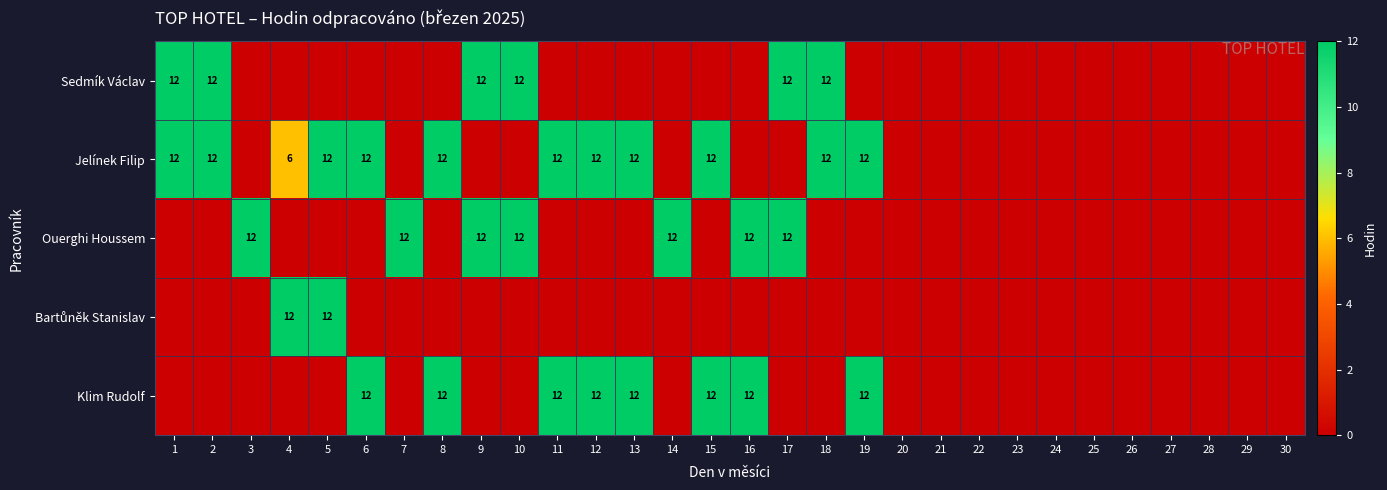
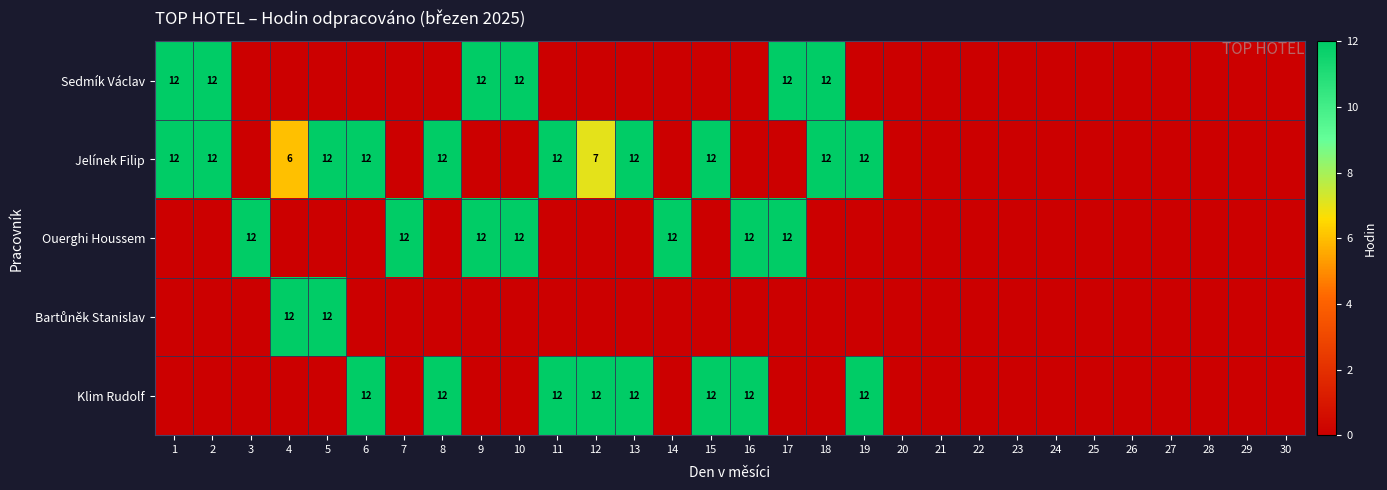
  {
    "Sedmík Václav": {
      "1": 12,
      "2": 12,
      "9": 12,
      "10": 12,
      "17": 12,
      "18": 12
    },
    "Jelínek Filip": {
      "1": 12,
      "2": 12,
      "4": 6,
      "5": 12,
      "6": 12,
      "8": 12,
      "11": 12,
-     "12": 12,
+     "12": 7,
      "13": 12,
      "15": 12,
      "18": 12,
      "19": 12
    },
    "Ouerghi Houssem": {
      "3": 12,
      "7": 12,
      "9": 12,
      "10": 12,
      "14": 12,
      "16": 12,
      "17": 12
    },
    "Bartůněk Stanislav": {
      "4": 12,
      "5": 12
    },
    "Klim Rudolf": {
      "6": 12,
      "8": 12,
      "11": 12,
      "12": 12,
      "13": 12,
      "15": 12,
      "16": 12,
      "19": 12
    }
  }
